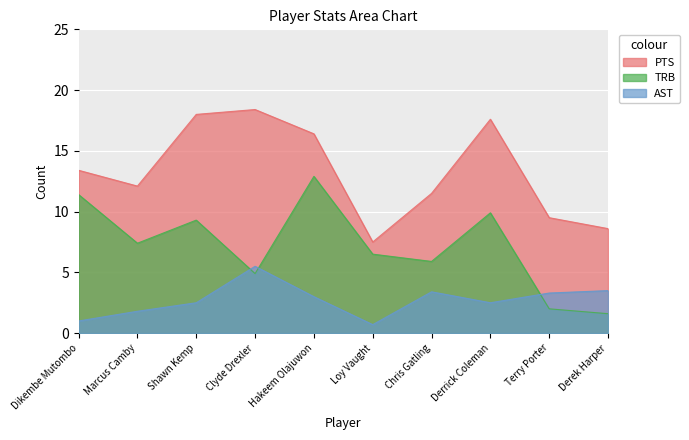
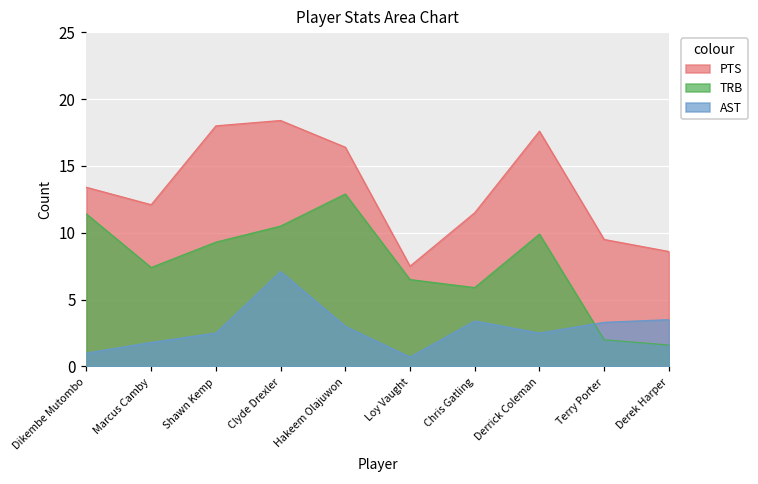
  {
    "PTS": {
      "Dikembe Mutombo": 13.4,
      "Marcus Camby": 12.1,
      "Shawn Kemp": 18.0,
      "Clyde Drexler": 18.4,
      "Hakeem Olajuwon": 16.4,
      "Loy Vaught": 7.5,
      "Chris Gatling": 11.5,
      "Derrick Coleman": 17.6,
      "Terry Porter": 9.5,
      "Derek Harper": 8.6
    },
    "TRB": {
      "Dikembe Mutombo": 11.4,
      "Marcus Camby": 7.4,
      "Shawn Kemp": 9.3,
-     "Clyde Drexler": 4.9,
+     "Clyde Drexler": 10.5,
      "Hakeem Olajuwon": 12.9,
      "Loy Vaught": 6.5,
      "Chris Gatling": 5.9,
      "Derrick Coleman": 9.9,
      "Terry Porter": 2.0,
      "Derek Harper": 1.6
    },
    "AST": {
      "Dikembe Mutombo": 1.0,
      "Marcus Camby": 1.8,
      "Shawn Kemp": 2.5,
-     "Clyde Drexler": 5.5,
+     "Clyde Drexler": 7.1,
      "Hakeem Olajuwon": 3.0,
      "Loy Vaught": 0.7,
      "Chris Gatling": 3.4,
      "Derrick Coleman": 2.5,
      "Terry Porter": 3.3,
      "Derek Harper": 3.5
    }
  }
